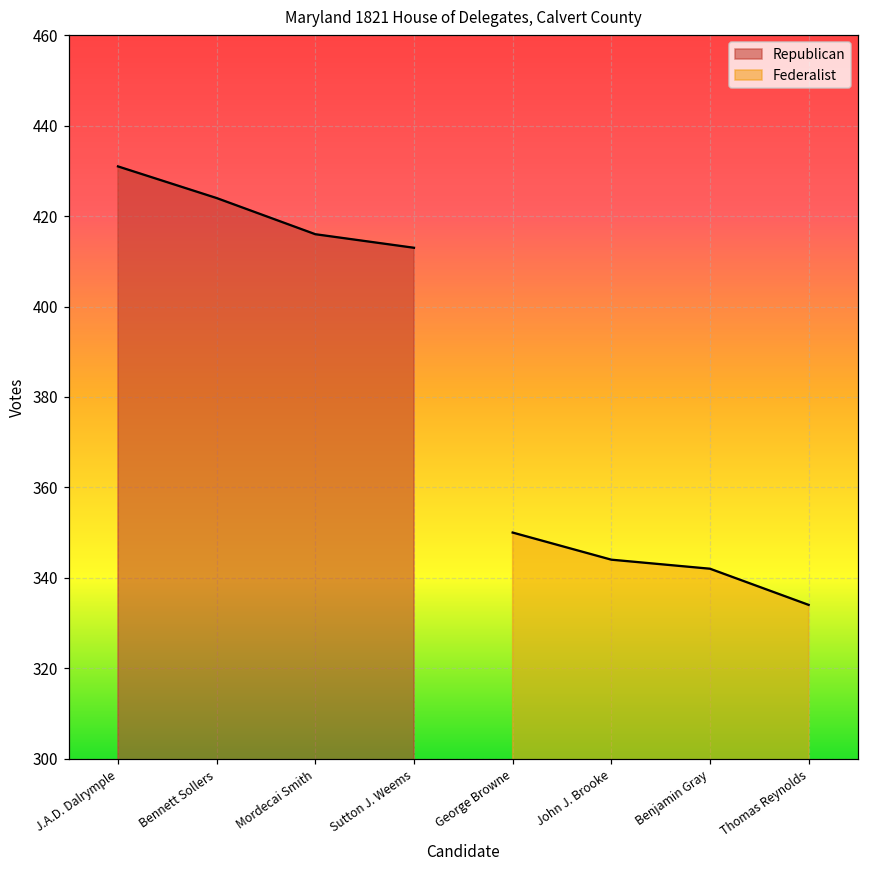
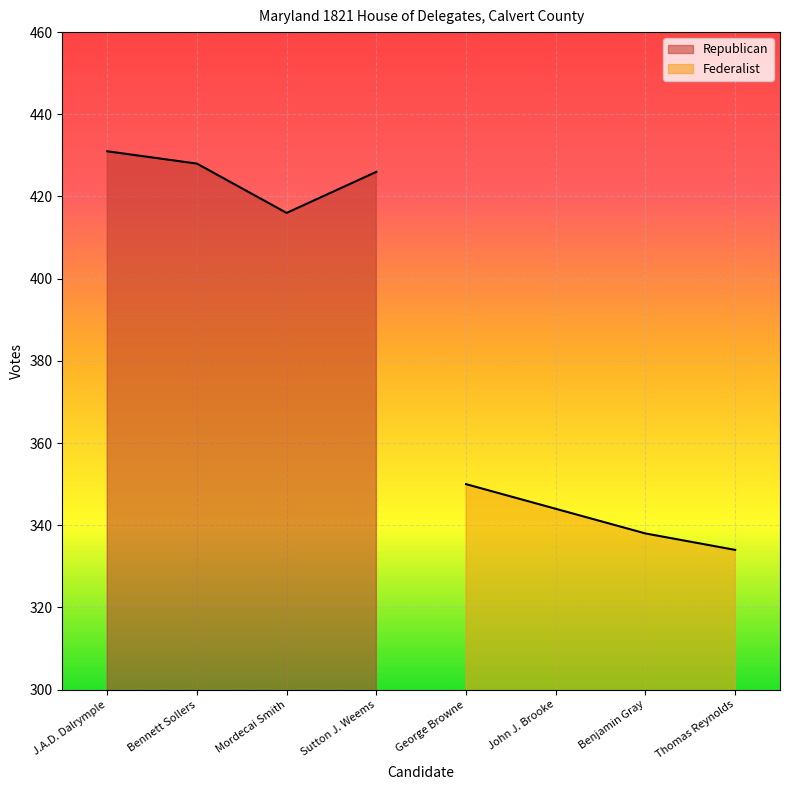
  {
    "Republican": {
      "J.A.D. Dalrymple": 431,
-     "Bennett Sollers": 424,
+     "Bennett Sollers": 428,
      "Mordecai Smith": 416,
-     "Sutton J. Weems": 413
+     "Sutton J. Weems": 426
    },
    "Federalist": {
      "George Browne": 350,
      "John J. Brooke": 344,
-     "Benjamin Gray": 342,
+     "Benjamin Gray": 338,
      "Thomas Reynolds": 334
    }
  }
